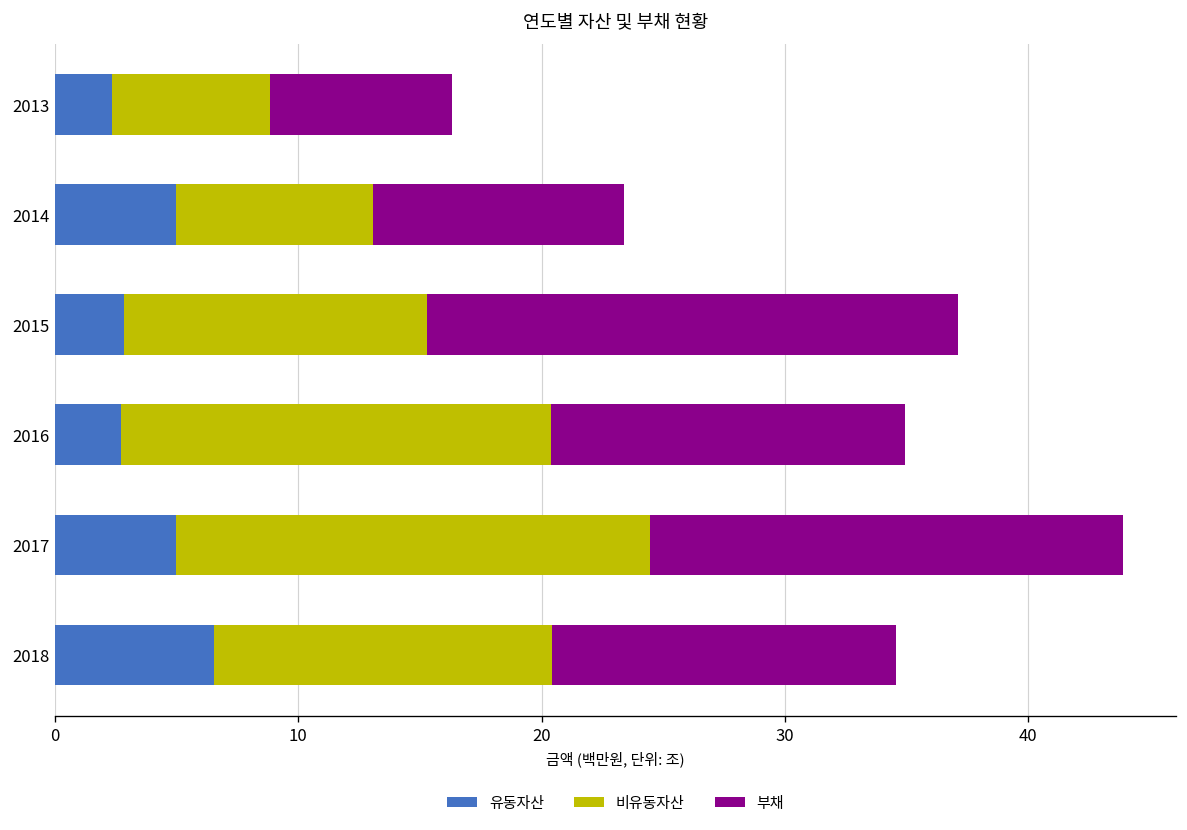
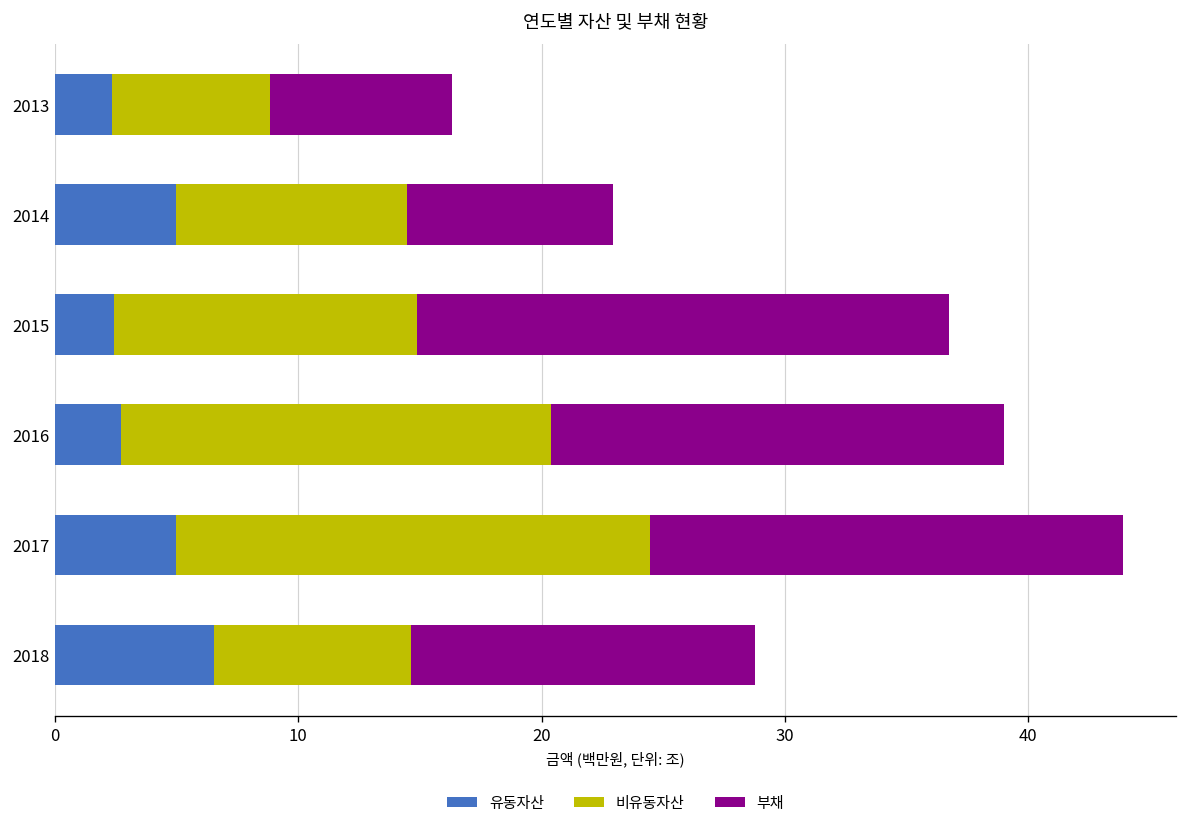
  {
    "유동자산": {
      "2013": 2.4,
      "2014": 5.0,
-     "2015": 2.8,
+     "2015": 2.4,
      "2016": 2.7,
      "2017": 5.0,
      "2018": 6.5
    },
    "비유동자산": {
      "2013": 6.5,
-     "2014": 8.1,
+     "2014": 9.5,
      "2015": 12.5,
      "2016": 17.7,
      "2017": 19.5,
-     "2018": 13.9
+     "2018": 8.1
    },
    "부채": {
      "2013": 7.5,
-     "2014": 10.3,
+     "2014": 8.5,
      "2015": 21.8,
-     "2016": 14.6,
+     "2016": 18.6,
      "2017": 19.4,
      "2018": 14.1
    }
  }
